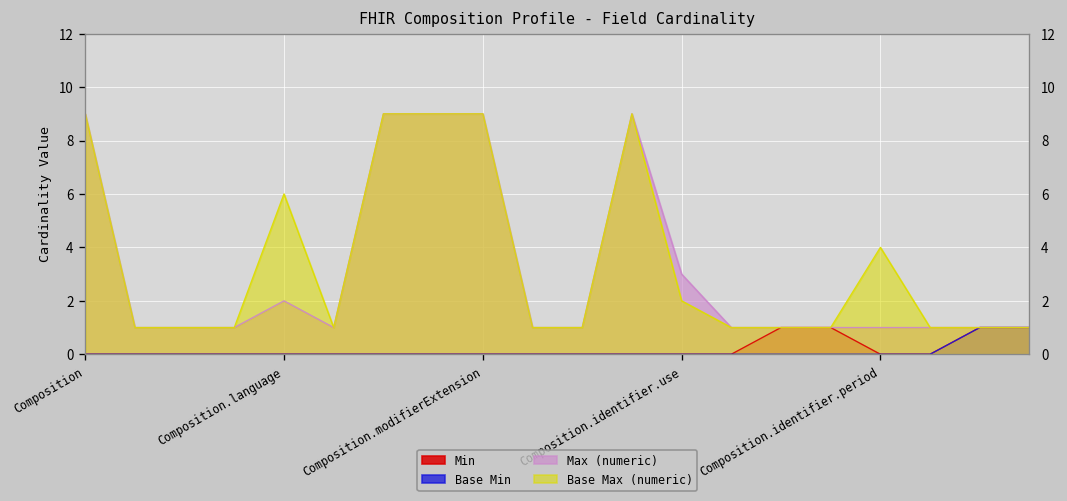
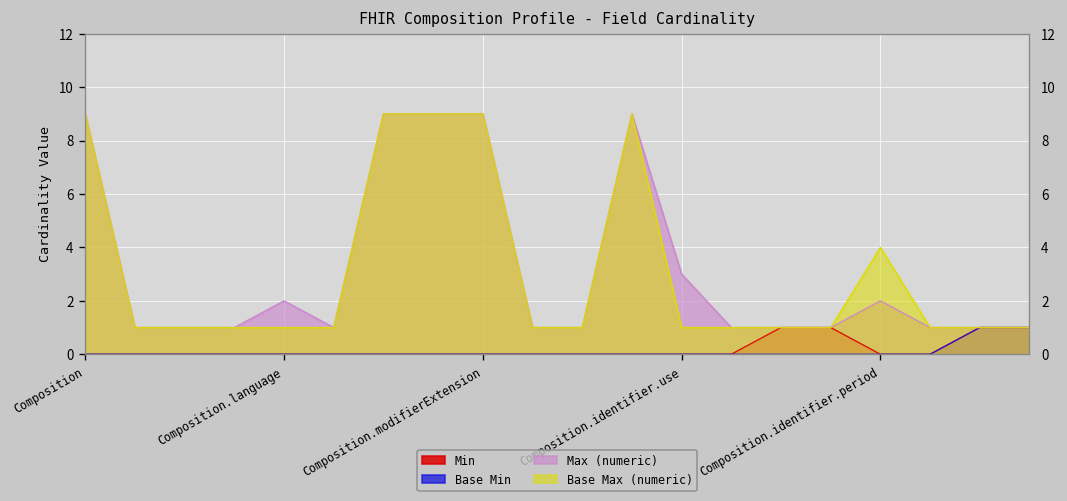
  {
    "Max (numeric)": {
      "Composition.language": 2,
      "Composition.identifier.use": 3,
-     "Composition.identifier.period": 1
+     "Composition.identifier.period": 2
    },
    "Base Max (numeric)": {
-     "Composition.language": 6,
-     "Composition.identifier.use": 2,
+     "Composition.language": 1,
+     "Composition.identifier.use": 1,
      "Composition.identifier.period": 4
    }
  }
